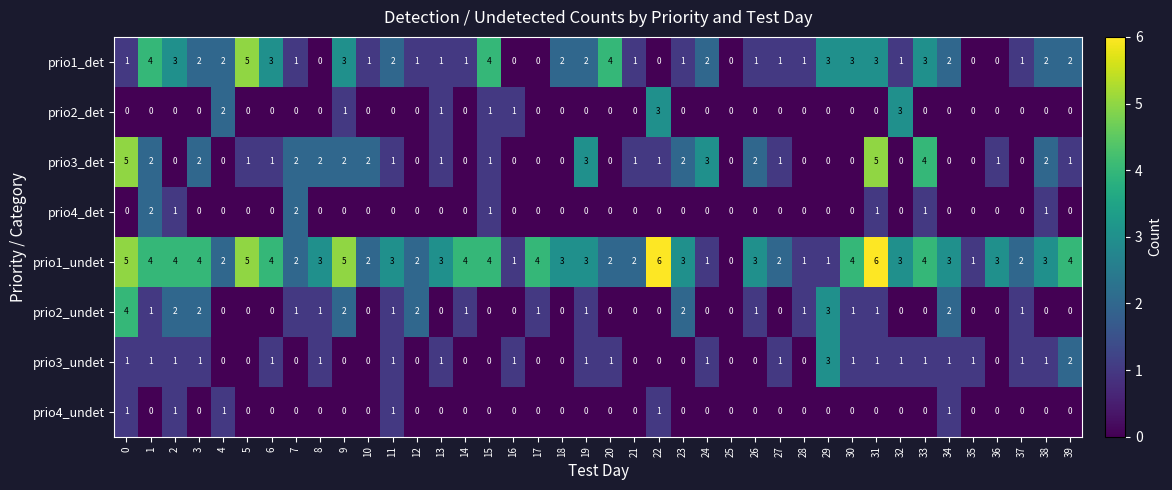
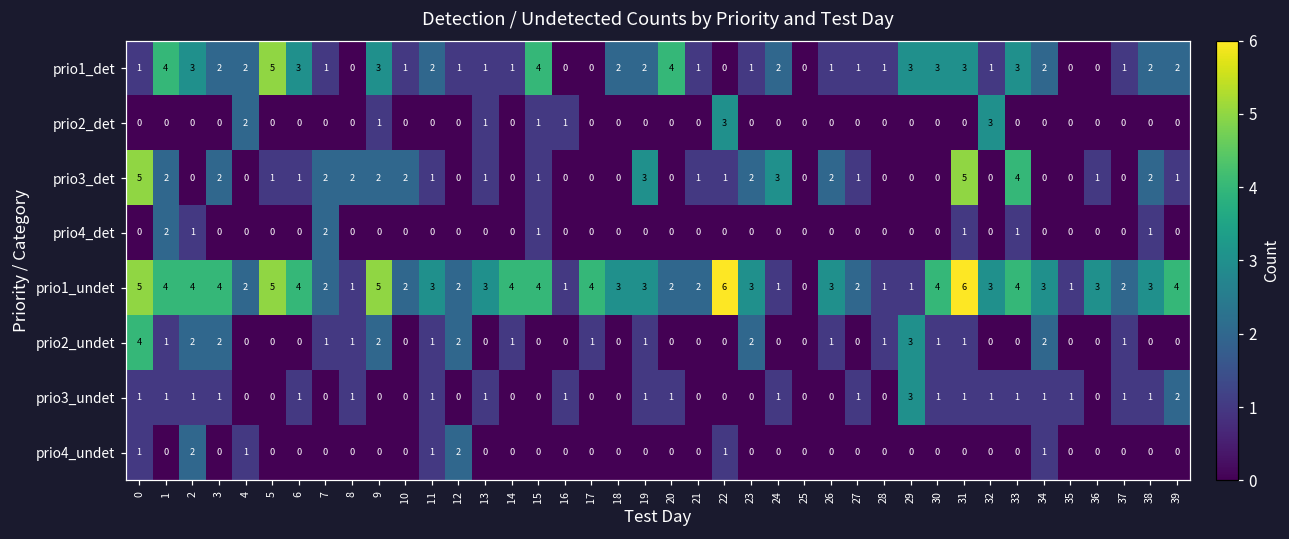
  {
    "prio1_undet": {
      "0": 5,
      "1": 4,
      "2": 4,
      "3": 4,
      "4": 2,
      "5": 5,
      "6": 4,
      "7": 2,
-     "8": 3,
+     "8": 1,
      "9": 5,
      "10": 2,
      "11": 3,
      "12": 2,
      "13": 3,
      "14": 4,
      "15": 4,
      "16": 1,
      "17": 4,
      "18": 3,
      "19": 3,
      "20": 2,
      "21": 2,
      "22": 6,
      "23": 3,
      "24": 1,
      "25": 0,
      "26": 3,
      "27": 2,
      "28": 1,
      "29": 1,
      "30": 4,
      "31": 6,
      "32": 3,
      "33": 4,
      "34": 3,
      "35": 1,
      "36": 3,
      "37": 2,
      "38": 3,
      "39": 4
    },
    "prio4_undet": {
      "0": 1,
      "1": 0,
-     "2": 1,
+     "2": 2,
      "3": 0,
      "4": 1,
      "5": 0,
      "6": 0,
      "7": 0,
      "8": 0,
      "9": 0,
      "10": 0,
      "11": 1,
-     "12": 0,
+     "12": 2,
      "13": 0,
      "14": 0,
      "15": 0,
      "16": 0,
      "17": 0,
      "18": 0,
      "19": 0,
      "20": 0,
      "21": 0,
      "22": 1,
      "23": 0,
      "24": 0,
      "25": 0,
      "26": 0,
      "27": 0,
      "28": 0,
      "29": 0,
      "30": 0,
      "31": 0,
      "32": 0,
      "33": 0,
      "34": 1,
      "35": 0,
      "36": 0,
      "37": 0,
      "38": 0,
      "39": 0
    }
  }
